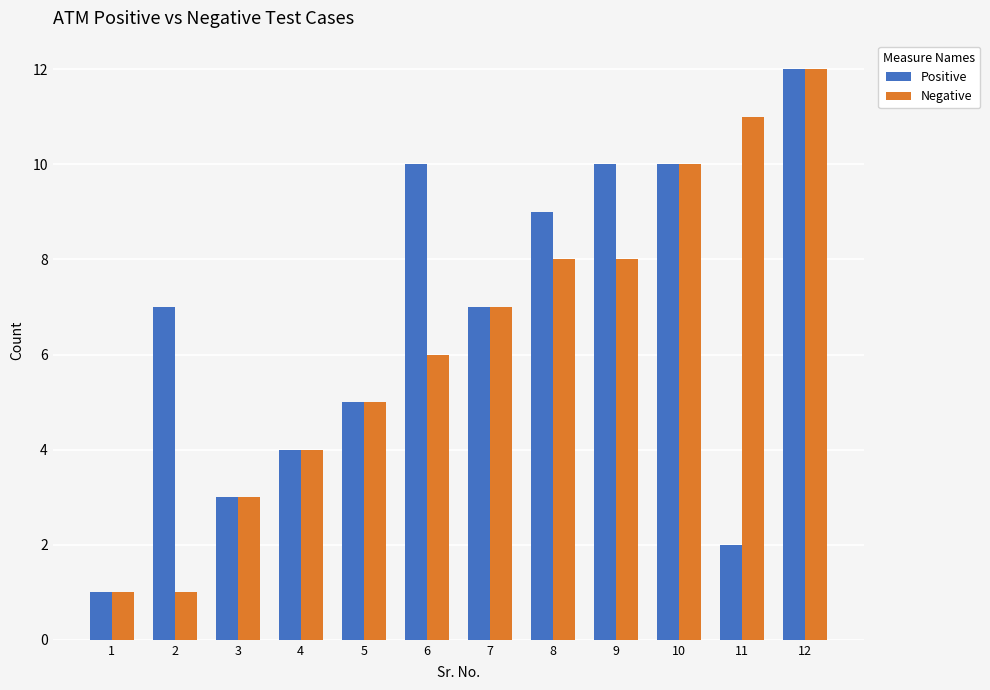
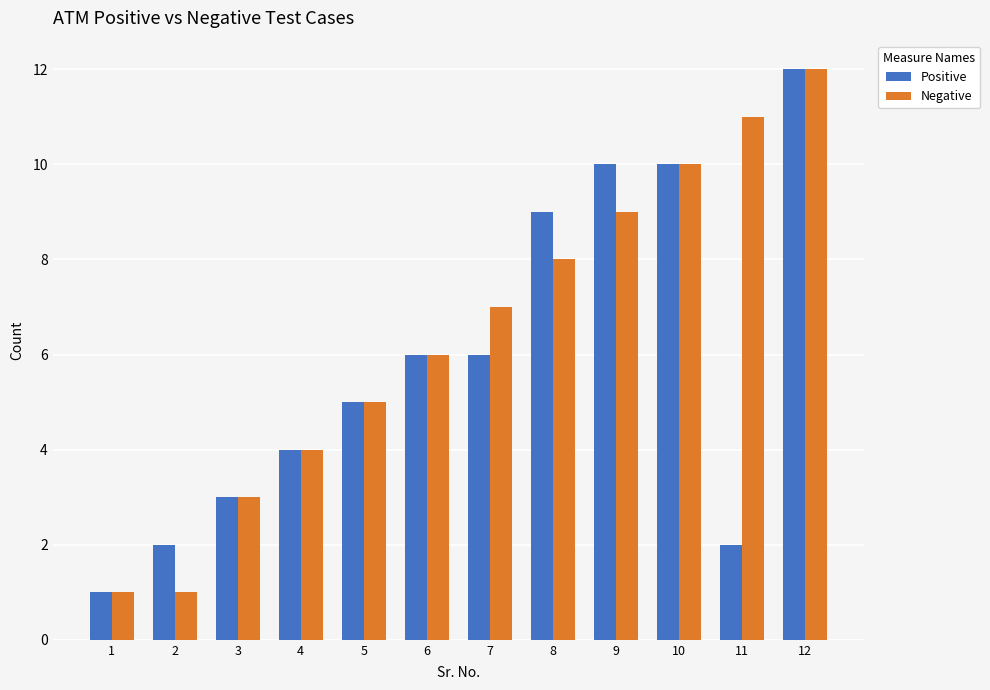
  {
    "Positive": {
      "1": 1,
-     "2": 7,
+     "2": 2,
      "3": 3,
      "4": 4,
      "5": 5,
-     "6": 10,
-     "7": 7,
+     "6": 6,
+     "7": 6,
      "8": 9,
      "9": 10,
      "10": 10,
      "11": 2,
      "12": 12
    },
    "Negative": {
      "1": 1,
      "2": 1,
      "3": 3,
      "4": 4,
      "5": 5,
      "6": 6,
      "7": 7,
      "8": 8,
-     "9": 8,
+     "9": 9,
      "10": 10,
      "11": 11,
      "12": 12
    }
  }
